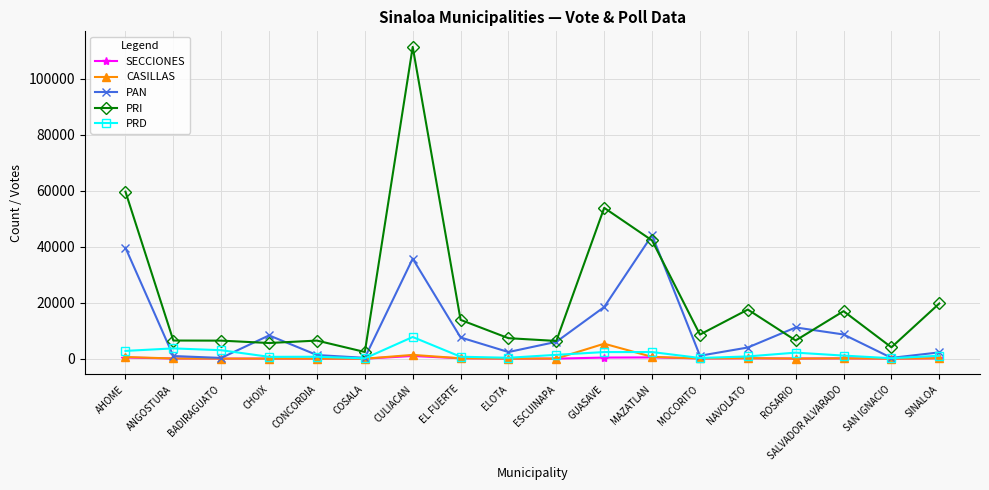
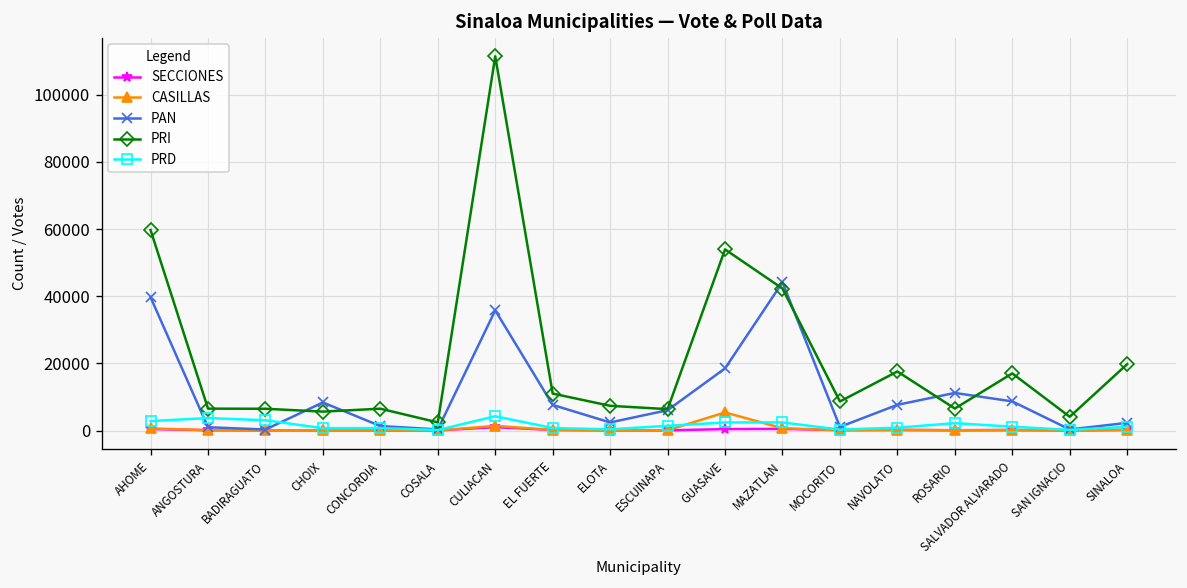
  {
    "SECCIONES": {
      "GUASAVE": 0
    },
    "CASILLAS": {
      "GUASAVE": 5000
    },
    "PAN": {
      "AHOME": 40000,
      "CHOIX": 8000,
      "CULIACAN": 36000,
      "EL FUERTE": 8000,
      "ELOTA": 2000,
      "GUASAVE": 19000,
      "MAZATLAN": 44000,
-     "NAVOLATO": 4000,
+     "NAVOLATO": 8000,
      "ROSARIO": 11000,
      "SALVADOR ALVARADO": 9000,
      "SINALOA": 2000
    },
    "PRI": {
      "AHOME": 60000,
      "ANGOSTURA": 7000,
      "BADIRAGUATO": 6000,
      "CHOIX": 6000,
      "CONCORDIA": 7000,
      "COSALA": 2000,
      "CULIACAN": 111000,
-     "EL FUERTE": 14000,
+     "EL FUERTE": 11000,
      "ELOTA": 7000,
      "GUASAVE": 54000,
      "MAZATLAN": 42000,
      "MOCORITO": 9000,
      "NAVOLATO": 18000,
      "ROSARIO": 7000,
      "SALVADOR ALVARADO": 17000,
      "SAN IGNACIO": 4000,
      "SINALOA": 20000
    },
    "PRD": {
      "AHOME": 3000,
      "ANGOSTURA": 4000,
      "BADIRAGUATO": 3000,
-     "CULIACAN": 8000,
+     "CULIACAN": 4000,
      "ESCUINAPA": 1000,
      "GUASAVE": 2000,
      "MAZATLAN": 2000,
      "ROSARIO": 2000,
      "SALVADOR ALVARADO": 1000,
      "SINALOA": 1000
    }
  }
